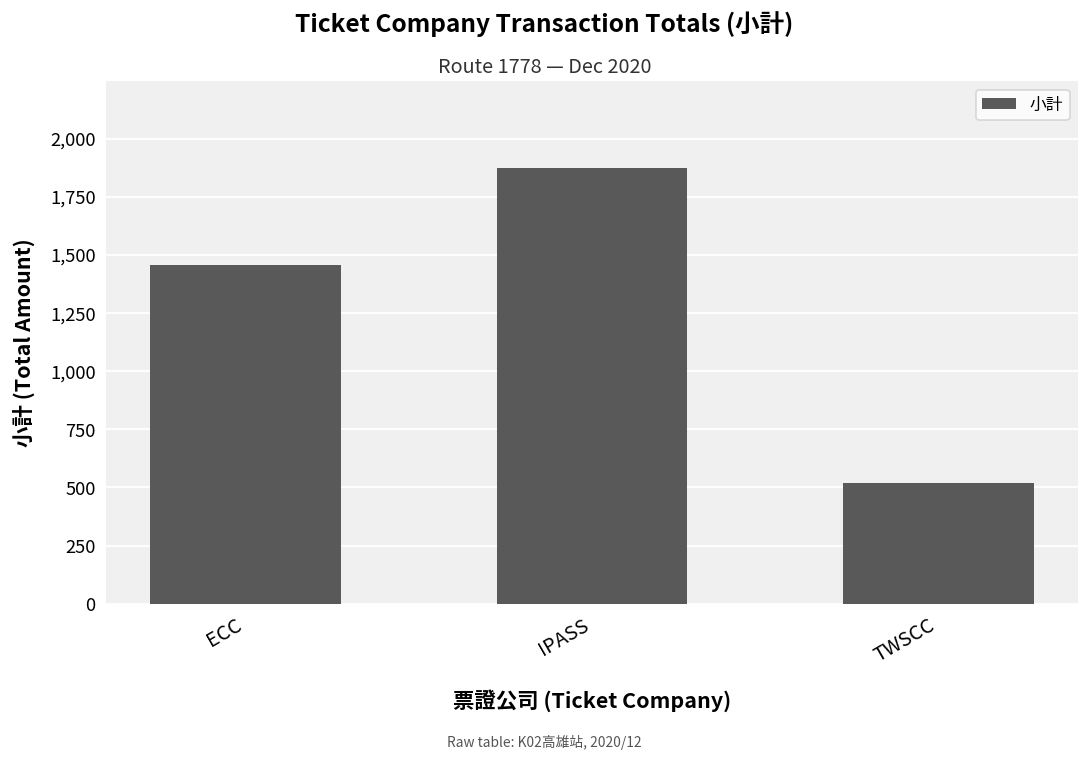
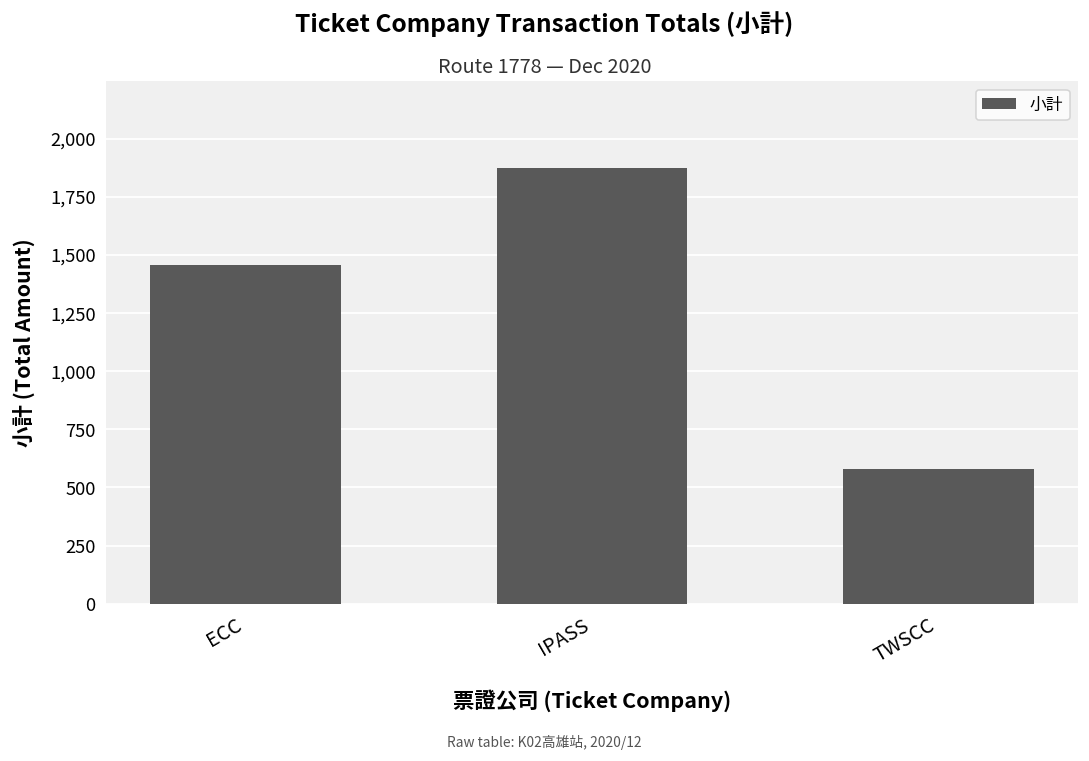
  {
    "ECC": "1,460",
    "IPASS": "1,870",
-   "TWSCC": "520"
+   "TWSCC": "580"
  }
